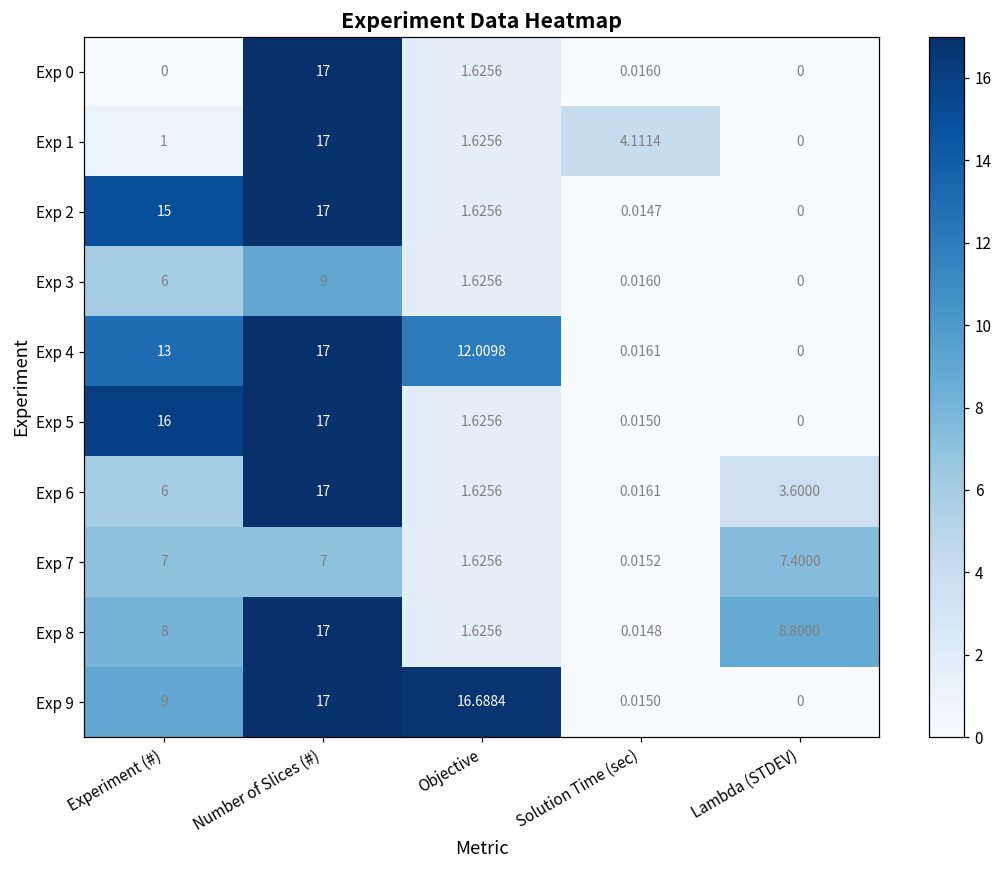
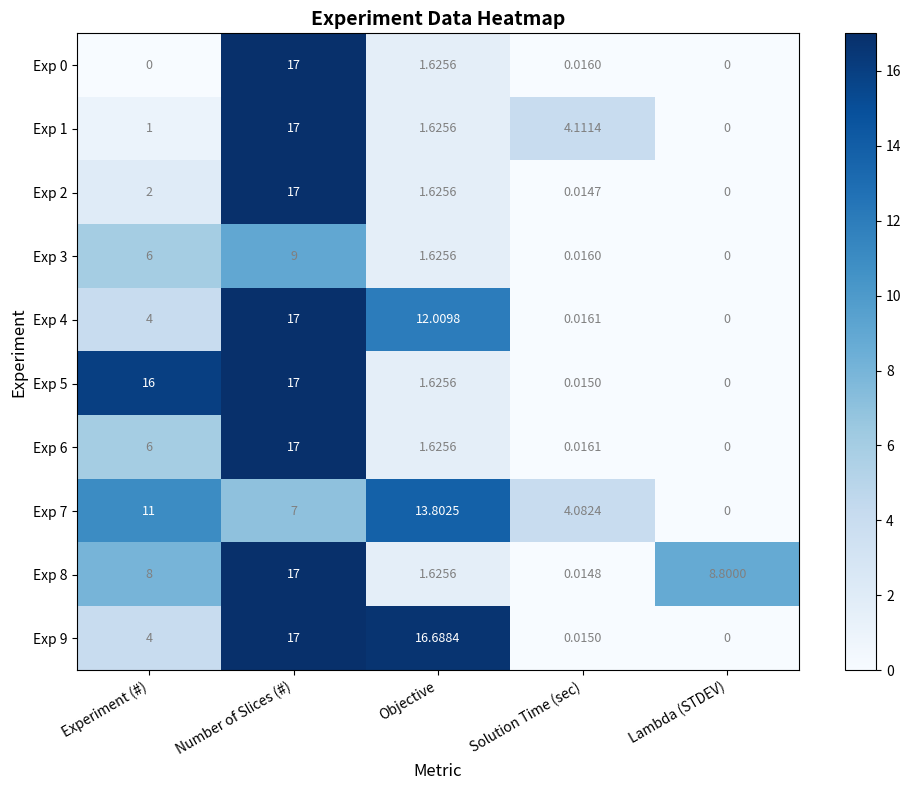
  {
    "Exp 0": {
      "Experiment (#)": 0,
      "Number of Slices (#)": 17,
      "Objective": 1.6256,
      "Solution Time (sec)": 0.0160,
      "Lambda (STDEV)": 0
    },
    "Exp 1": {
      "Experiment (#)": 1,
      "Number of Slices (#)": 17,
      "Objective": 1.6256,
      "Solution Time (sec)": 4.1114,
      "Lambda (STDEV)": 0
    },
    "Exp 2": {
-     "Experiment (#)": 15,
+     "Experiment (#)": 2,
      "Number of Slices (#)": 17,
      "Objective": 1.6256,
      "Solution Time (sec)": 0.0147,
      "Lambda (STDEV)": 0
    },
    "Exp 3": {
      "Experiment (#)": 6,
      "Number of Slices (#)": 9,
      "Objective": 1.6256,
      "Solution Time (sec)": 0.0160,
      "Lambda (STDEV)": 0
    },
    "Exp 4": {
-     "Experiment (#)": 13,
+     "Experiment (#)": 4,
      "Number of Slices (#)": 17,
      "Objective": 12.0098,
      "Solution Time (sec)": 0.0161,
      "Lambda (STDEV)": 0
    },
    "Exp 5": {
      "Experiment (#)": 16,
      "Number of Slices (#)": 17,
      "Objective": 1.6256,
      "Solution Time (sec)": 0.0150,
      "Lambda (STDEV)": 0
    },
    "Exp 6": {
      "Experiment (#)": 6,
      "Number of Slices (#)": 17,
      "Objective": 1.6256,
      "Solution Time (sec)": 0.0161,
-     "Lambda (STDEV)": 3.6000
+     "Lambda (STDEV)": 0
    },
    "Exp 7": {
-     "Experiment (#)": 7,
+     "Experiment (#)": 11,
      "Number of Slices (#)": 7,
-     "Objective": 1.6256,
-     "Solution Time (sec)": 0.0152,
-     "Lambda (STDEV)": 7.4000
+     "Objective": 13.8025,
+     "Solution Time (sec)": 4.0824,
+     "Lambda (STDEV)": 0
    },
    "Exp 8": {
      "Experiment (#)": 8,
      "Number of Slices (#)": 17,
      "Objective": 1.6256,
      "Solution Time (sec)": 0.0148,
      "Lambda (STDEV)": 8.8000
    },
    "Exp 9": {
-     "Experiment (#)": 9,
+     "Experiment (#)": 4,
      "Number of Slices (#)": 17,
      "Objective": 16.6884,
      "Solution Time (sec)": 0.0150,
      "Lambda (STDEV)": 0
    }
  }
